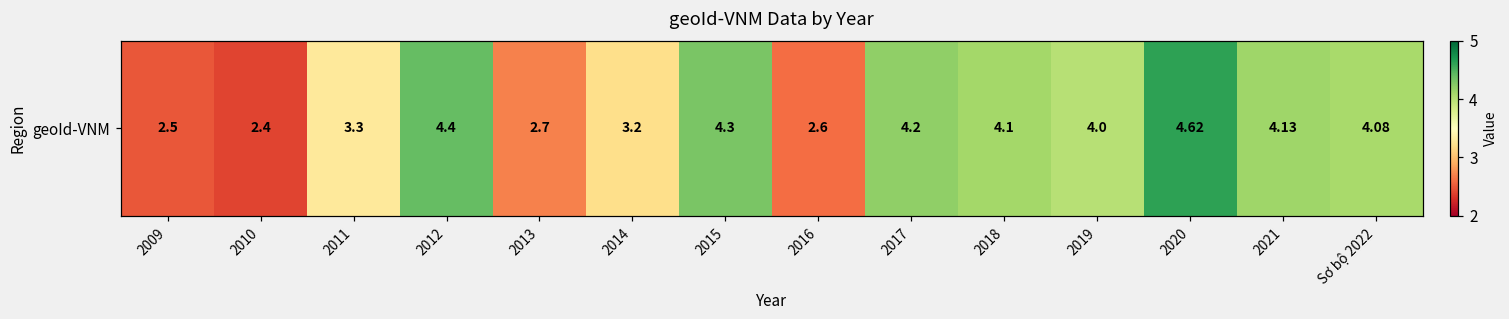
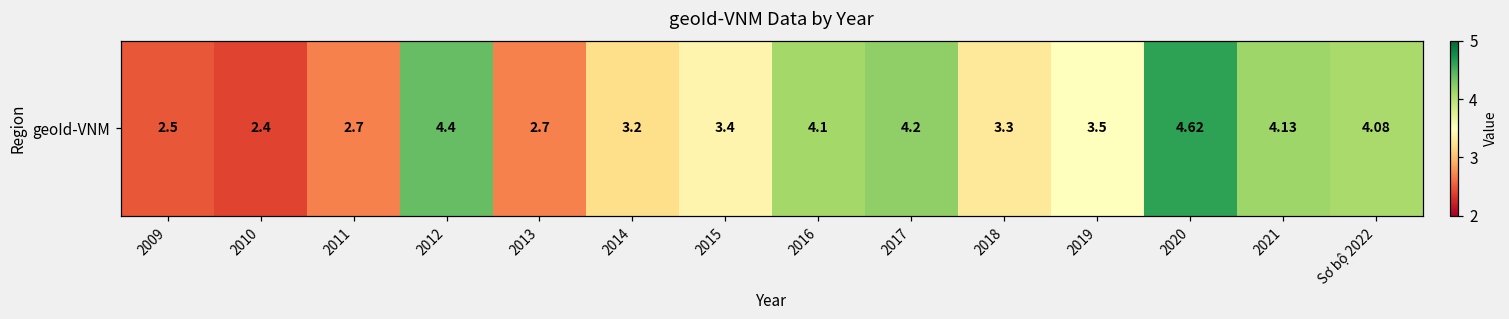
  {
    "geoId-VNM": {
      "2009": 2.5,
      "2010": 2.4,
-     "2011": 3.3,
+     "2011": 2.7,
      "2012": 4.4,
      "2013": 2.7,
      "2014": 3.2,
-     "2015": 4.3,
-     "2016": 2.6,
+     "2015": 3.4,
+     "2016": 4.1,
      "2017": 4.2,
-     "2018": 4.1,
-     "2019": 4.0,
+     "2018": 3.3,
+     "2019": 3.5,
      "2020": 4.62,
      "2021": 4.13,
      "Sơ bộ 2022": 4.08
    }
  }
